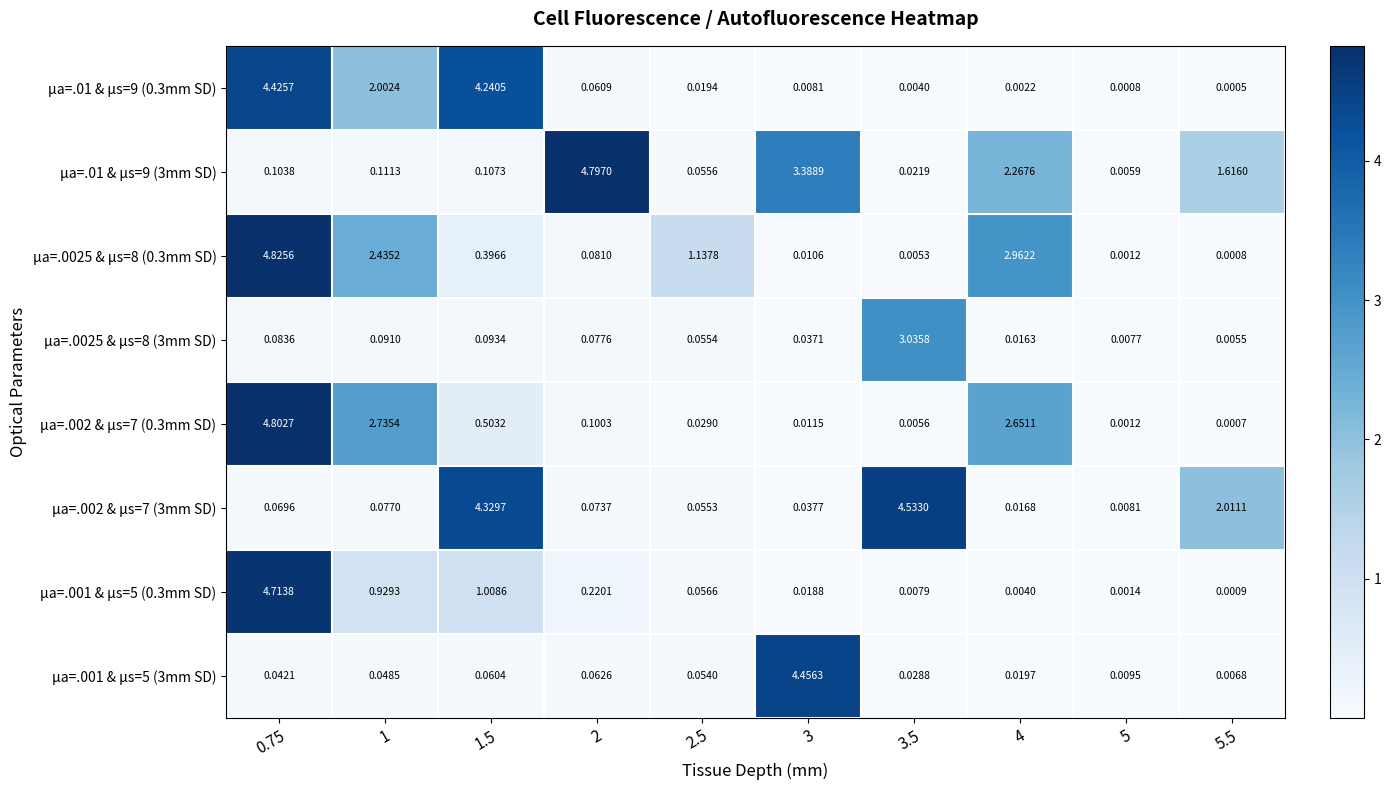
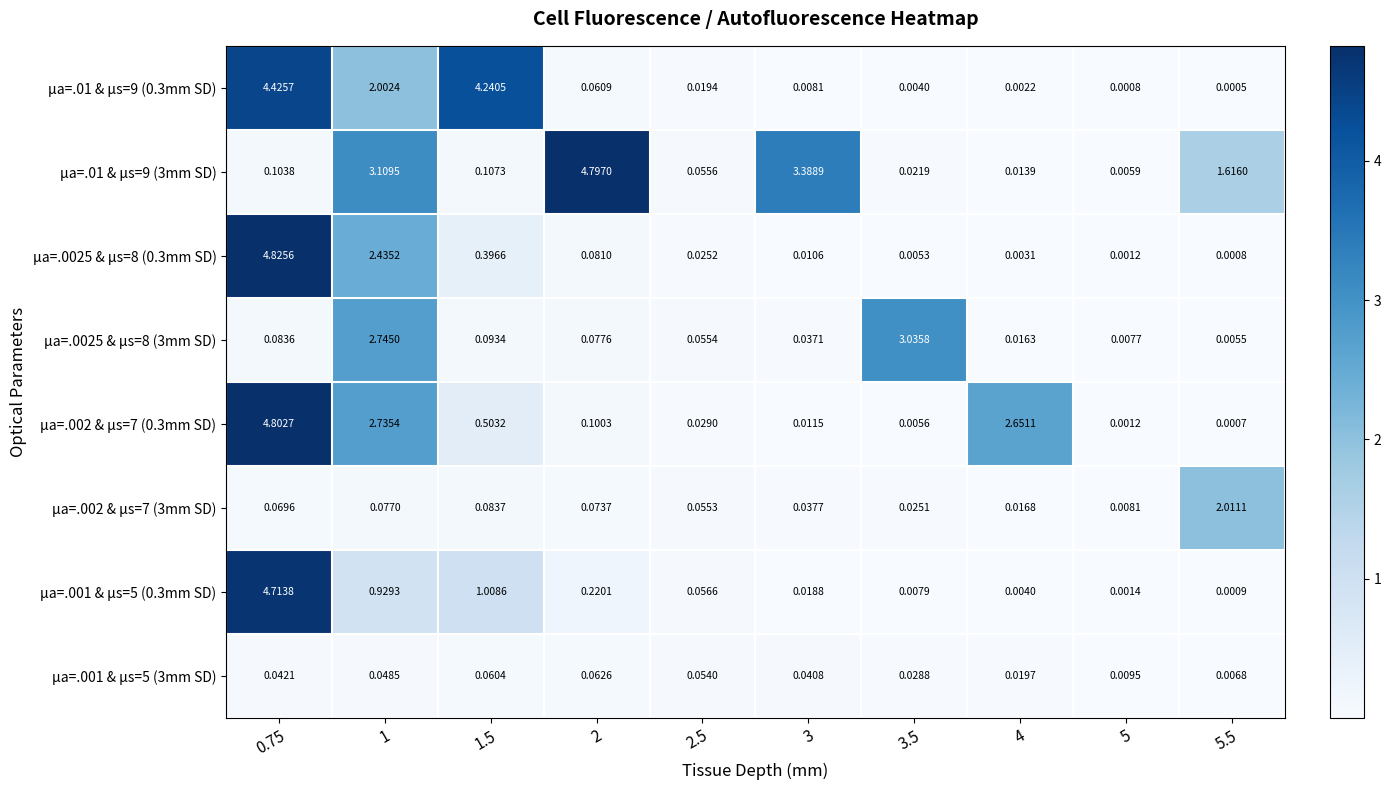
  {
    "µa=.01 & µs=9 (0.3mm SD)": {
      "0.75": 4.4257,
      "1": 2.0024,
      "1.5": 4.2405,
      "2": 0.0609,
      "2.5": 0.0194,
      "3": 0.0081,
      "3.5": 0.0040,
      "4": 0.0022,
      "5": 0.0008,
      "5.5": 0.0005
    },
    "µa=.01 & µs=9 (3mm SD)": {
      "0.75": 0.1038,
-     "1": 0.1113,
+     "1": 3.1095,
      "1.5": 0.1073,
      "2": 4.7970,
      "2.5": 0.0556,
      "3": 3.3889,
      "3.5": 0.0219,
-     "4": 2.2676,
+     "4": 0.0139,
      "5": 0.0059,
      "5.5": 1.6160
    },
    "µa=.0025 & µs=8 (0.3mm SD)": {
      "0.75": 4.8256,
      "1": 2.4352,
      "1.5": 0.3966,
      "2": 0.0810,
-     "2.5": 1.1378,
+     "2.5": 0.0252,
      "3": 0.0106,
      "3.5": 0.0053,
-     "4": 2.9622,
+     "4": 0.0031,
      "5": 0.0012,
      "5.5": 0.0008
    },
    "µa=.0025 & µs=8 (3mm SD)": {
      "0.75": 0.0836,
-     "1": 0.0910,
+     "1": 2.7450,
      "1.5": 0.0934,
      "2": 0.0776,
      "2.5": 0.0554,
      "3": 0.0371,
      "3.5": 3.0358,
      "4": 0.0163,
      "5": 0.0077,
      "5.5": 0.0055
    },
    "µa=.002 & µs=7 (0.3mm SD)": {
      "0.75": 4.8027,
      "1": 2.7354,
      "1.5": 0.5032,
      "2": 0.1003,
      "2.5": 0.0290,
      "3": 0.0115,
      "3.5": 0.0056,
      "4": 2.6511,
      "5": 0.0012,
      "5.5": 0.0007
    },
    "µa=.002 & µs=7 (3mm SD)": {
      "0.75": 0.0696,
      "1": 0.0770,
-     "1.5": 4.3297,
+     "1.5": 0.0837,
      "2": 0.0737,
      "2.5": 0.0553,
      "3": 0.0377,
-     "3.5": 4.5330,
+     "3.5": 0.0251,
      "4": 0.0168,
      "5": 0.0081,
      "5.5": 2.0111
    },
    "µa=.001 & µs=5 (0.3mm SD)": {
      "0.75": 4.7138,
      "1": 0.9293,
      "1.5": 1.0086,
      "2": 0.2201,
      "2.5": 0.0566,
      "3": 0.0188,
      "3.5": 0.0079,
      "4": 0.0040,
      "5": 0.0014,
      "5.5": 0.0009
    },
    "µa=.001 & µs=5 (3mm SD)": {
      "0.75": 0.0421,
      "1": 0.0485,
      "1.5": 0.0604,
      "2": 0.0626,
      "2.5": 0.0540,
-     "3": 4.4563,
+     "3": 0.0408,
      "3.5": 0.0288,
      "4": 0.0197,
      "5": 0.0095,
      "5.5": 0.0068
    }
  }
